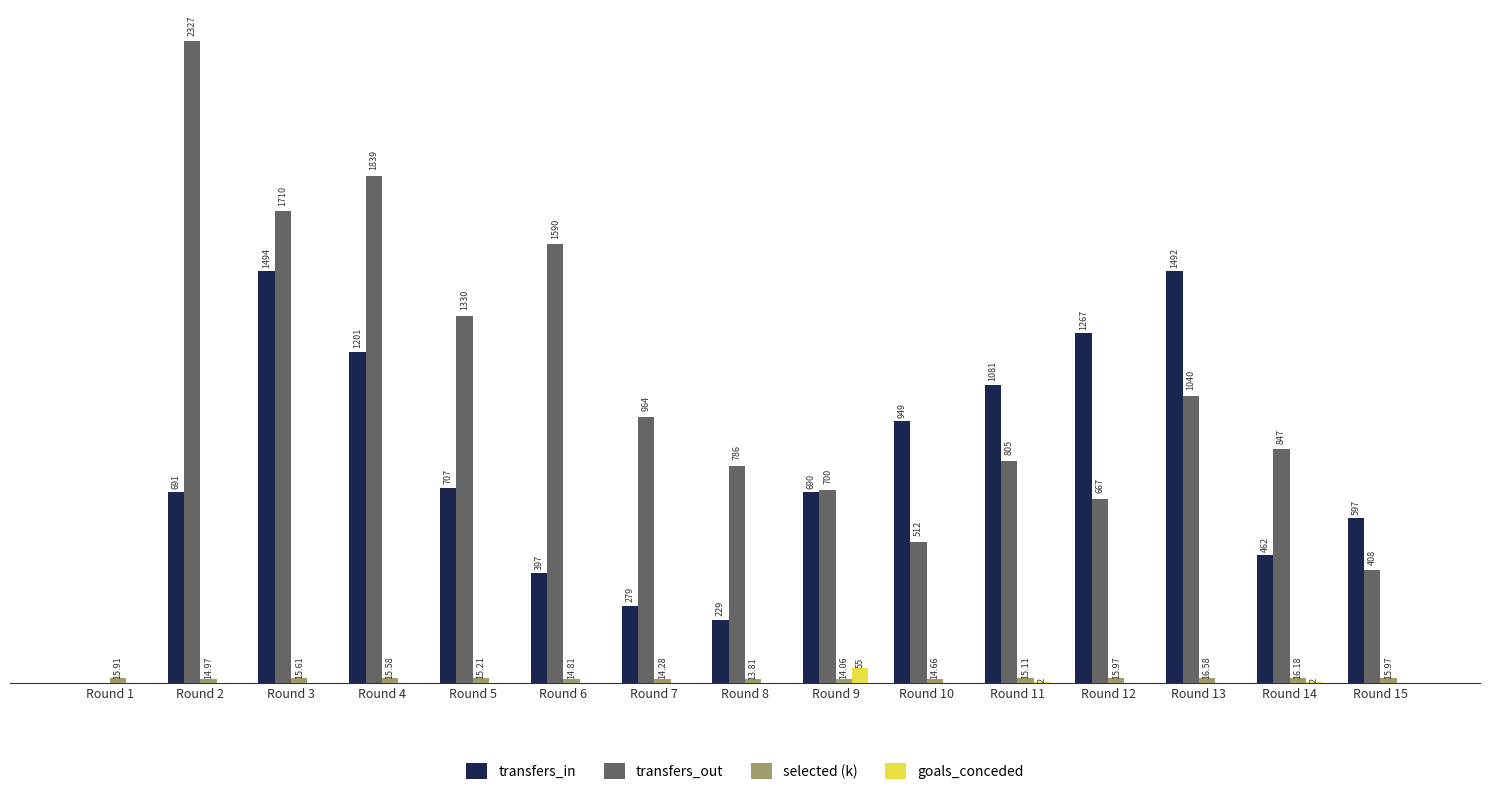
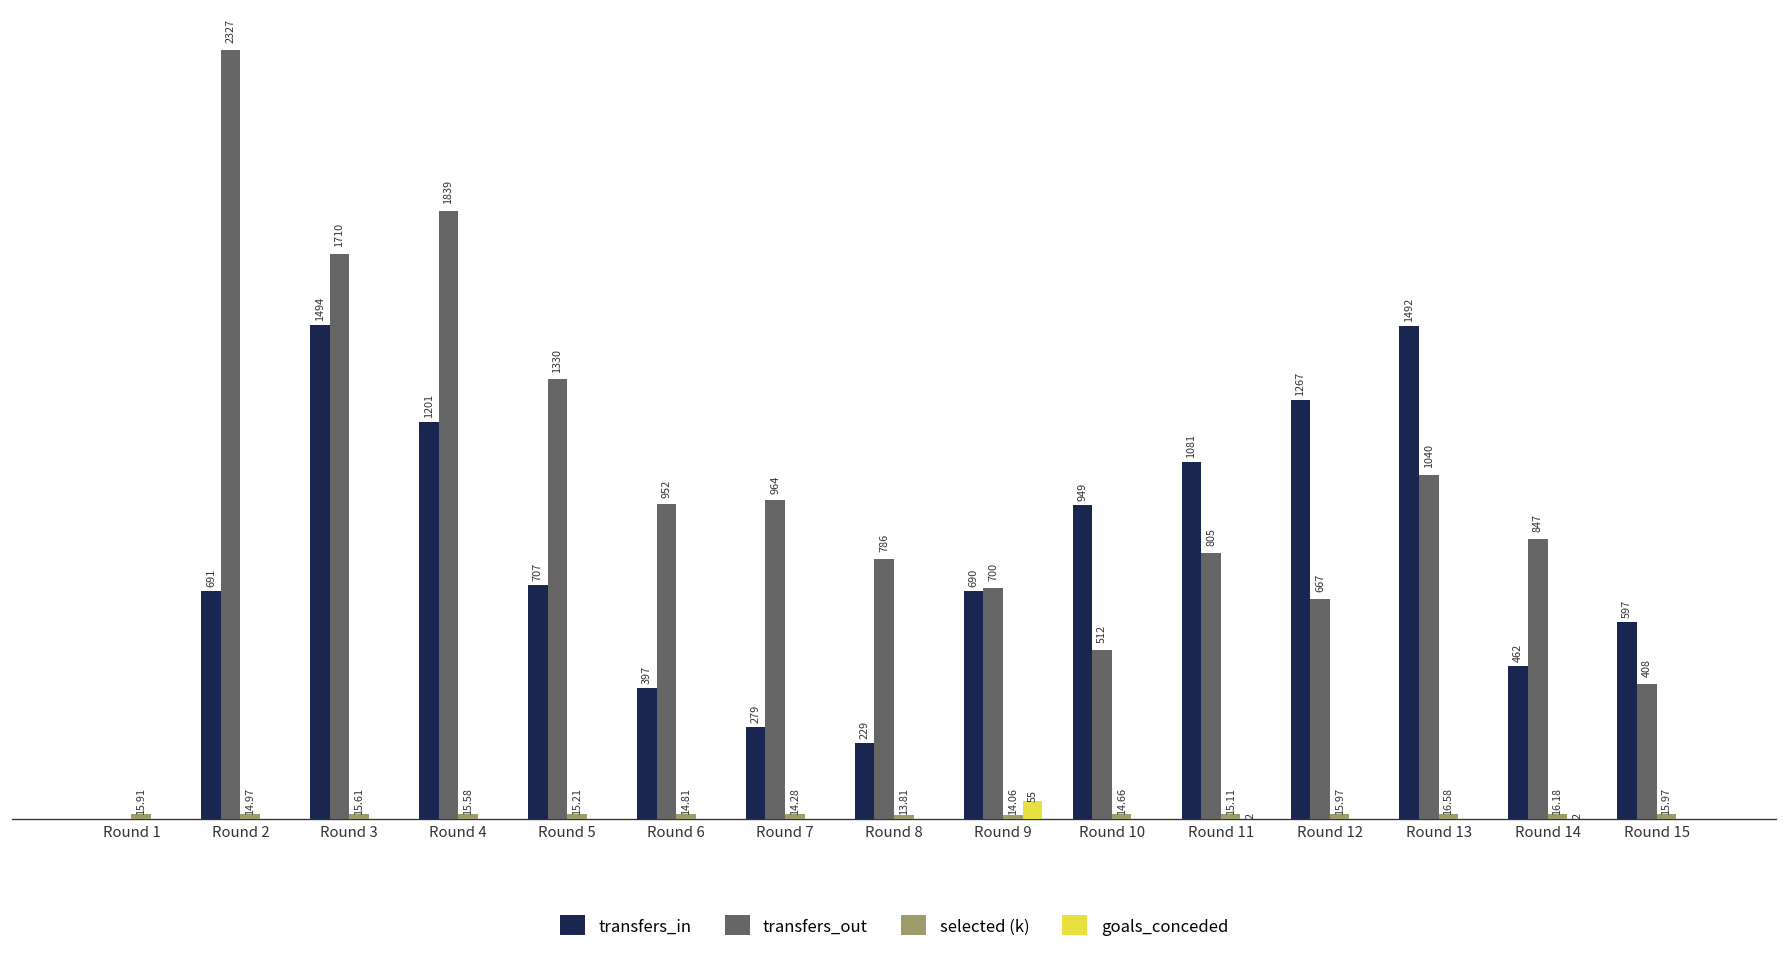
  {
    "transfers_in": {
      "Round 2": 691,
      "Round 3": 1494,
      "Round 4": 1201,
      "Round 5": 707,
      "Round 6": 397,
      "Round 7": 279,
      "Round 8": 229,
      "Round 9": 690,
      "Round 10": 949,
      "Round 11": 1081,
      "Round 12": 1267,
      "Round 13": 1492,
      "Round 14": 462,
      "Round 15": 597
    },
    "transfers_out": {
      "Round 2": 2327,
      "Round 3": 1710,
      "Round 4": 1839,
      "Round 5": 1330,
-     "Round 6": 1590,
+     "Round 6": 952,
      "Round 7": 964,
      "Round 8": 786,
      "Round 9": 700,
      "Round 10": 512,
      "Round 11": 805,
      "Round 12": 667,
      "Round 13": 1040,
      "Round 14": 847,
      "Round 15": 408
    },
    "selected (k)": {
      "Round 1": 15.91,
      "Round 2": 14.97,
      "Round 3": 15.61,
      "Round 4": 15.58,
      "Round 5": 15.21,
      "Round 6": 14.81,
      "Round 7": 14.28,
      "Round 8": 13.81,
      "Round 9": 14.06,
      "Round 10": 14.66,
      "Round 11": 15.11,
      "Round 12": 15.97,
      "Round 13": 16.58,
      "Round 14": 16.18,
      "Round 15": 15.97
    },
    "goals_conceded": {
      "Round 9": 55,
      "Round 11": 2,
      "Round 14": 2
    }
  }
